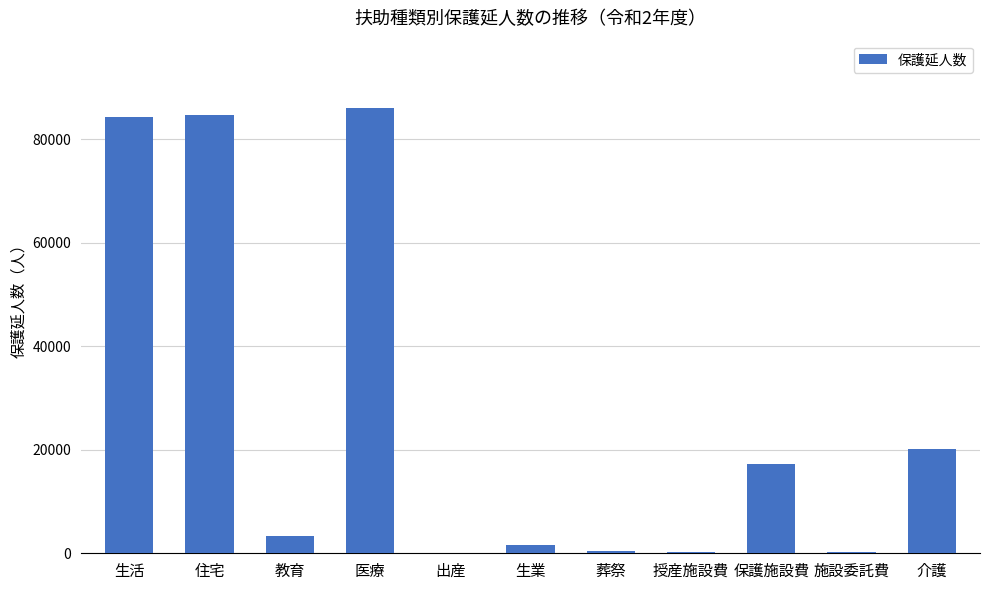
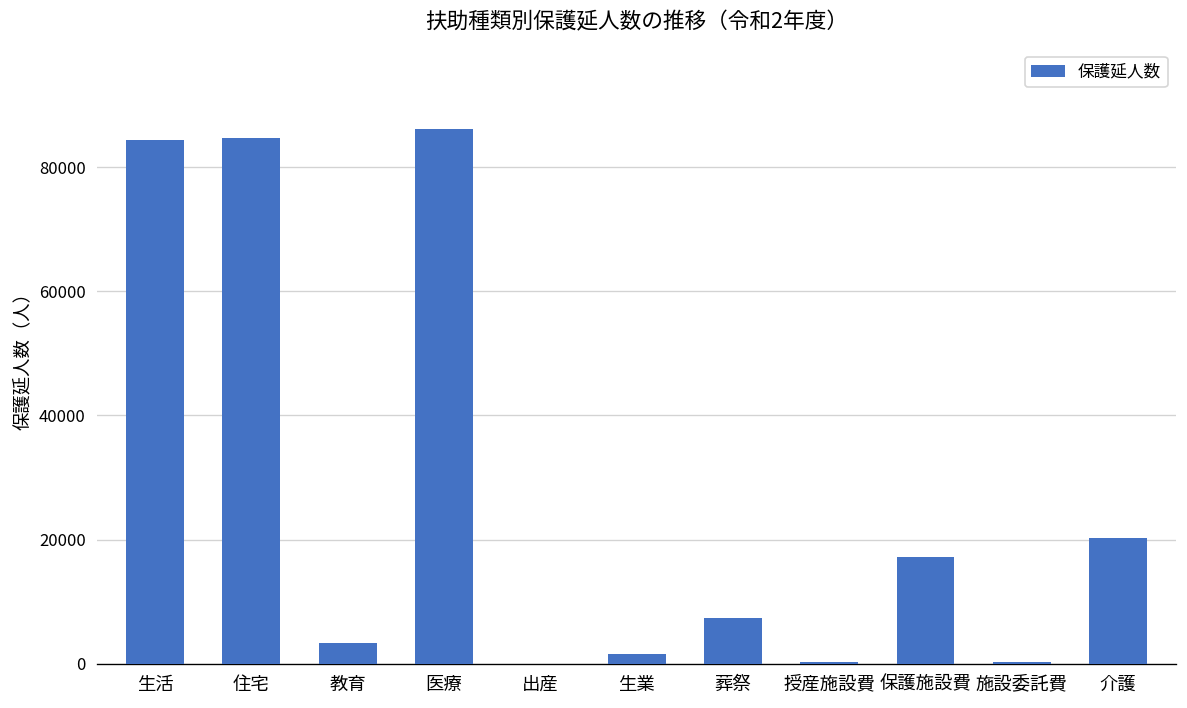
  {
    "生活": 84000,
    "住宅": 85000,
    "教育": 3000,
    "医療": 86000,
    "生業": 2000,
-   "葬祭": 0,
+   "葬祭": 7000,
    "保護施設費": 17000,
    "介護": 20000
  }
